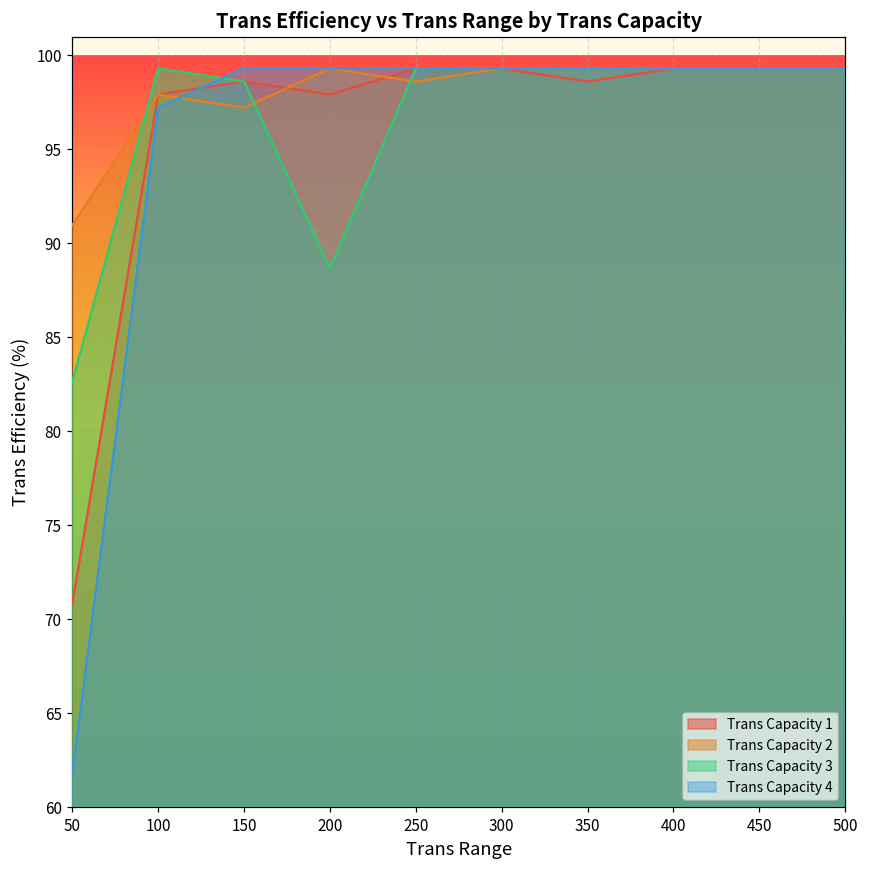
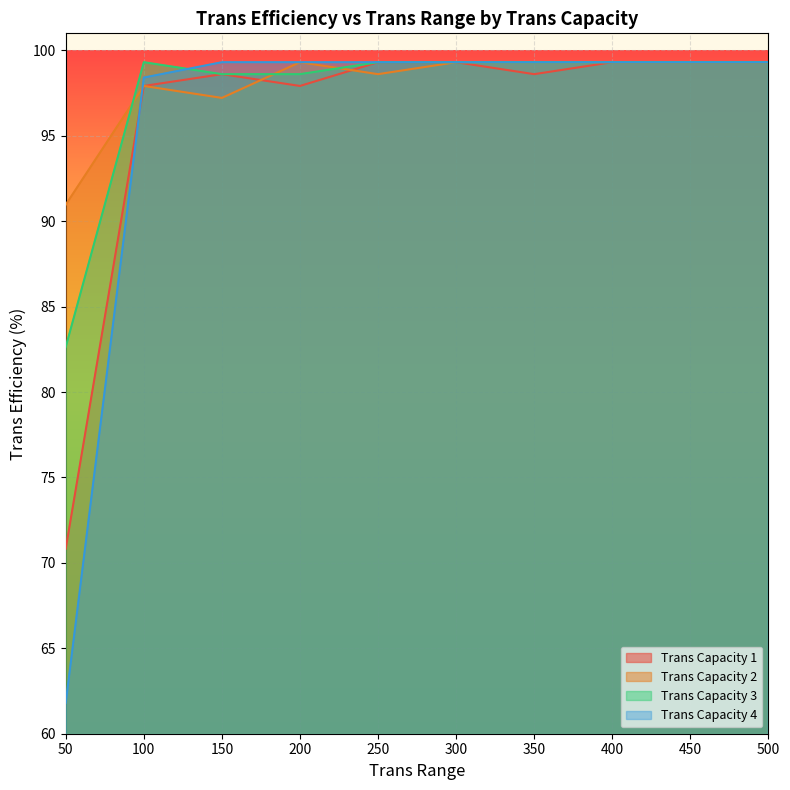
  {
    "Trans Capacity 3": {
      "50": 82.6,
      "100": 99.3,
-     "200": 88.7
+     "200": 98.6
    },
    "Trans Capacity 4": {
      "50": 61.8,
-     "100": 97.2,
+     "100": 98.4,
      "150": 99.3
    }
  }
